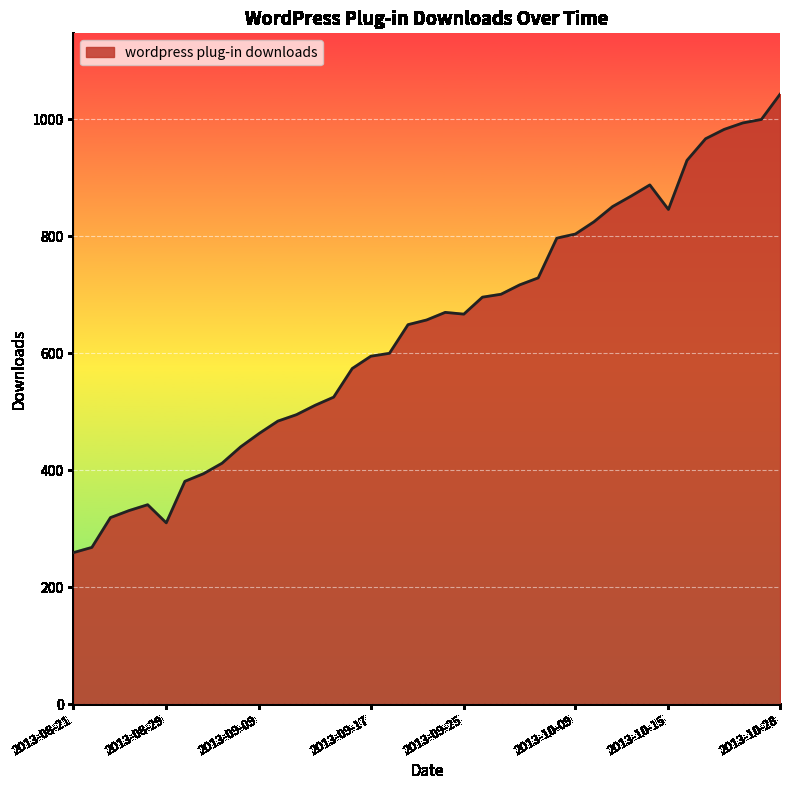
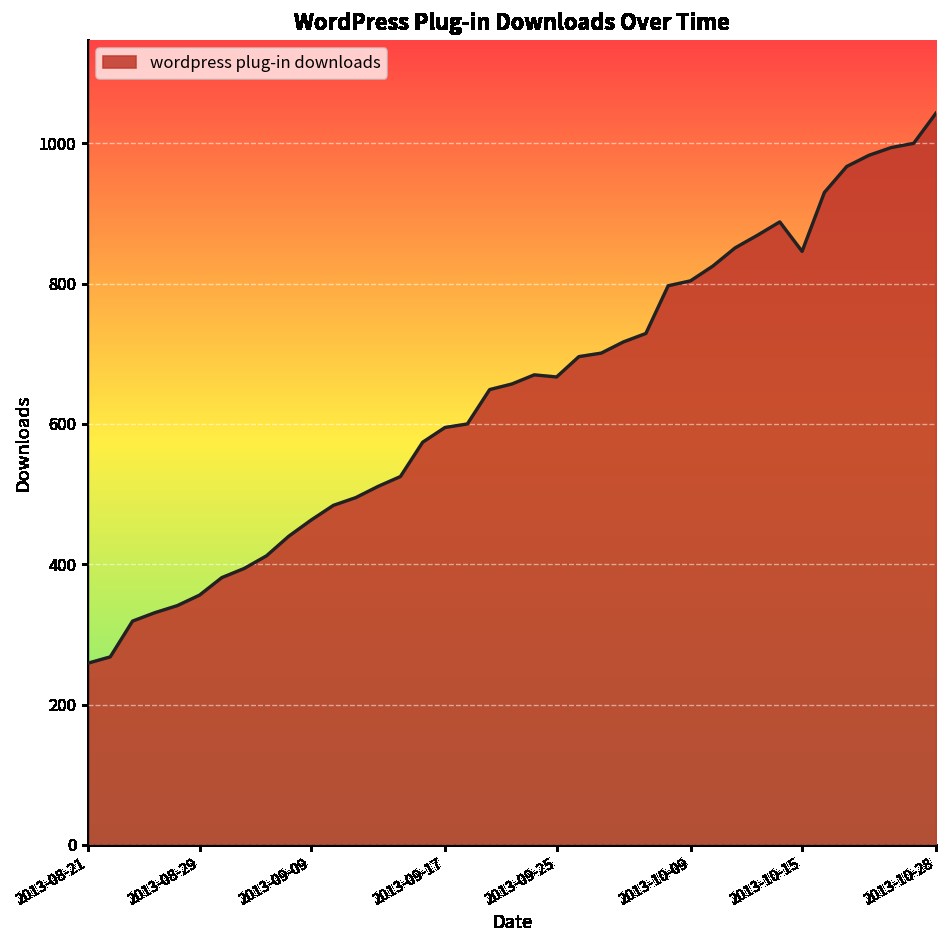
  {
    "2013-08-21": 260,
-   "2013-08-29": 310,
+   "2013-08-29": 360,
    "2013-09-09": 460,
    "2013-09-17": 600,
    "2013-09-25": 670,
    "2013-10-09": 800,
    "2013-10-15": 850,
    "2013-10-28": 1040
  }
